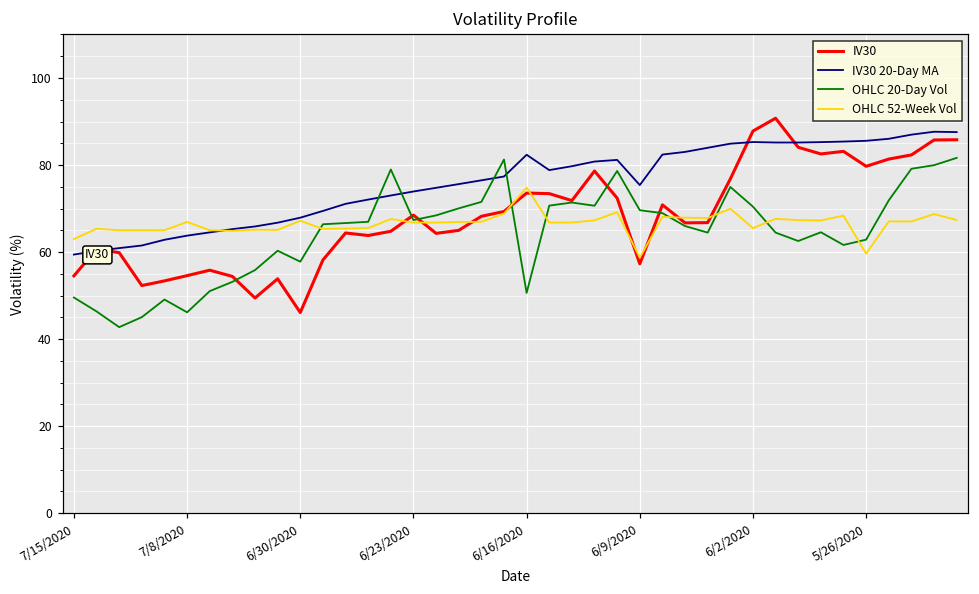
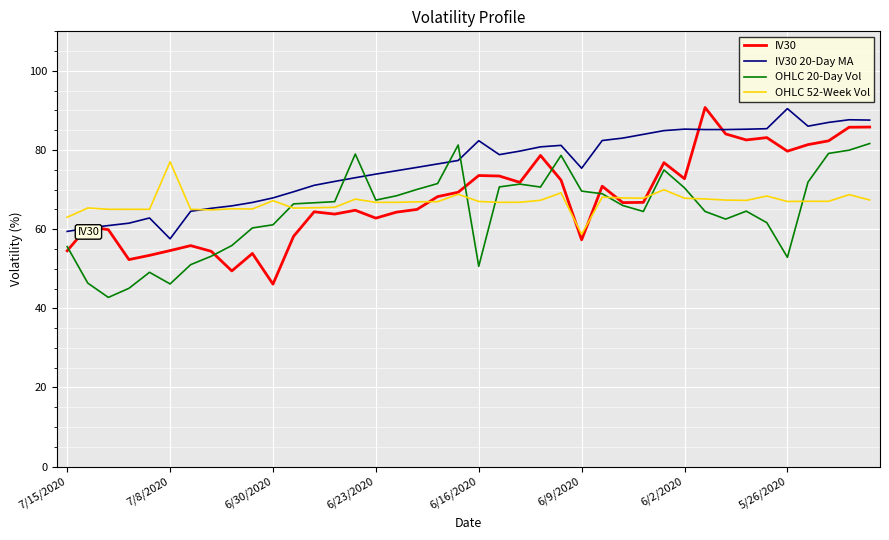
  {
    "IV30": {
      "7/15/2020": 55,
      "7/8/2020": 55,
      "6/30/2020": 46,
-     "6/23/2020": 69,
+     "6/23/2020": 63,
      "6/16/2020": 74,
      "6/9/2020": 57,
-     "6/2/2020": 88,
+     "6/2/2020": 73,
      "5/26/2020": 80
    },
    "IV30 20-Day MA": {
      "7/15/2020": 59,
-     "7/8/2020": 64,
+     "7/8/2020": 58,
      "6/30/2020": 68,
      "6/23/2020": 74,
      "6/16/2020": 82,
      "6/9/2020": 75,
      "6/2/2020": 85,
-     "5/26/2020": 86
+     "5/26/2020": 90
    },
    "OHLC 20-Day Vol": {
-     "7/15/2020": 50,
+     "7/15/2020": 56,
      "7/8/2020": 46,
-     "6/30/2020": 58,
+     "6/30/2020": 61,
      "6/16/2020": 51,
      "6/9/2020": 70,
      "6/2/2020": 70,
-     "5/26/2020": 63
+     "5/26/2020": 53
    },
    "OHLC 52-Week Vol": {
      "7/15/2020": 63,
-     "7/8/2020": 67,
+     "7/8/2020": 77,
      "6/30/2020": 67,
-     "6/16/2020": 75,
+     "6/16/2020": 67,
      "6/9/2020": 59,
-     "6/2/2020": 66,
-     "5/26/2020": 60
+     "6/2/2020": 68,
+     "5/26/2020": 67
    }
  }
